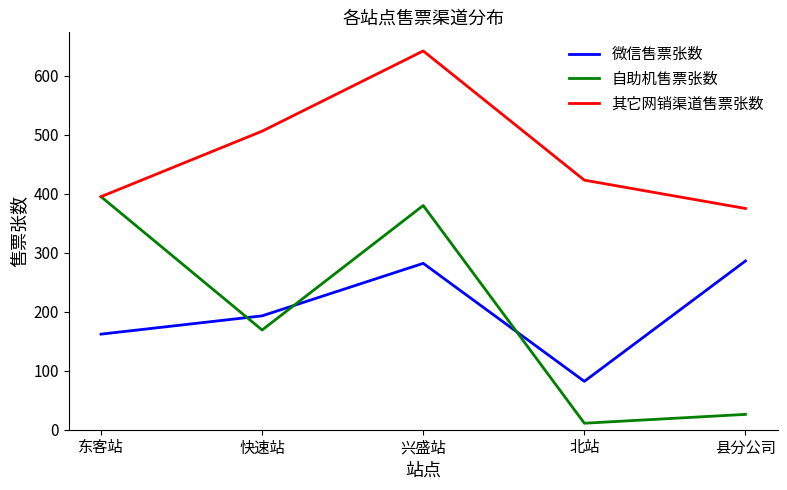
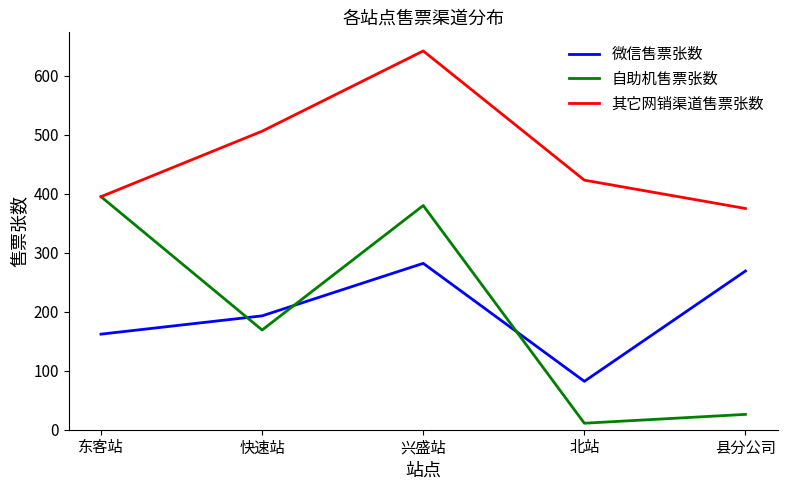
  {
    "微信售票张数": {
      "东客站": 160,
      "快速站": 190,
      "兴盛站": 280,
      "北站": 80,
-     "县分公司": 290
+     "县分公司": 270
    },
    "自助机售票张数": {
      "快速站": 170,
      "兴盛站": 380,
      "北站": 10,
      "县分公司": 30
    },
    "其它网销渠道售票张数": {
      "快速站": 510,
      "兴盛站": 640,
      "北站": 420,
      "县分公司": 380
    }
  }
